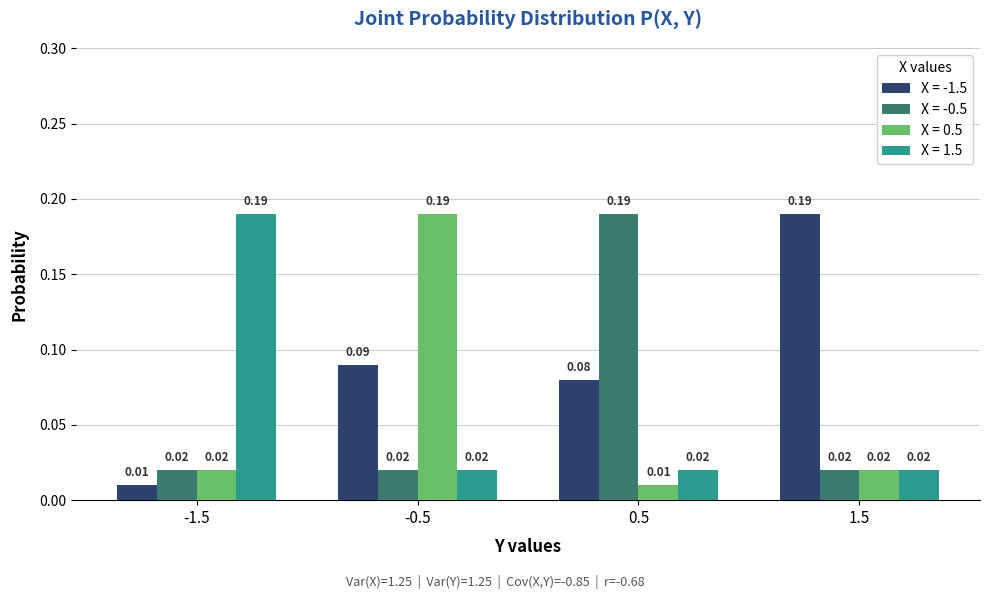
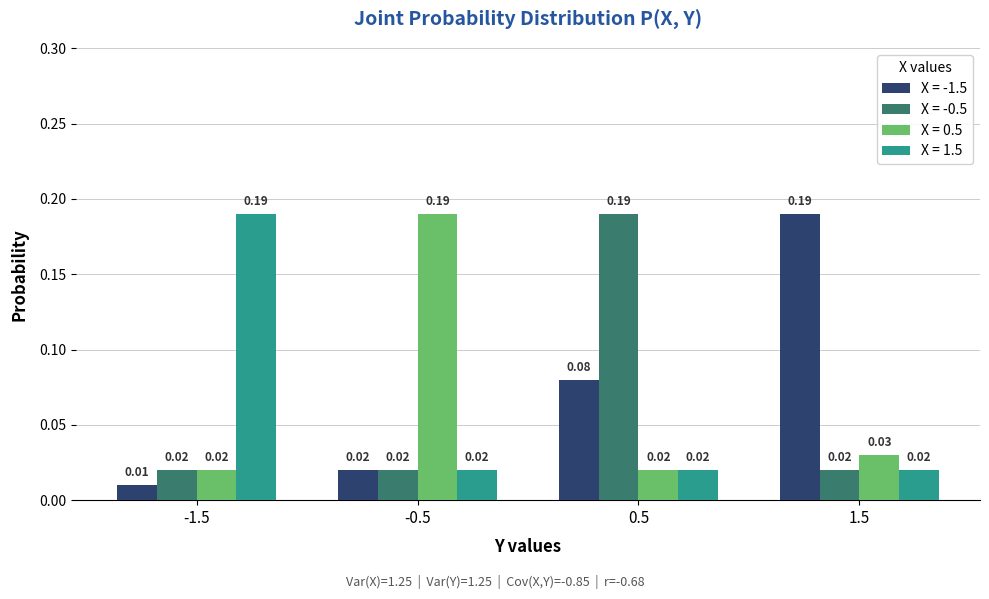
  {
    "X = -1.5": {
      "-1.5": 0.01,
-     "-0.5": 0.09,
+     "-0.5": 0.02,
      "0.5": 0.08,
      "1.5": 0.19
    },
    "X = 0.5": {
      "-1.5": 0.02,
      "-0.5": 0.19,
-     "0.5": 0.01,
-     "1.5": 0.02
+     "0.5": 0.02,
+     "1.5": 0.03
    }
  }
